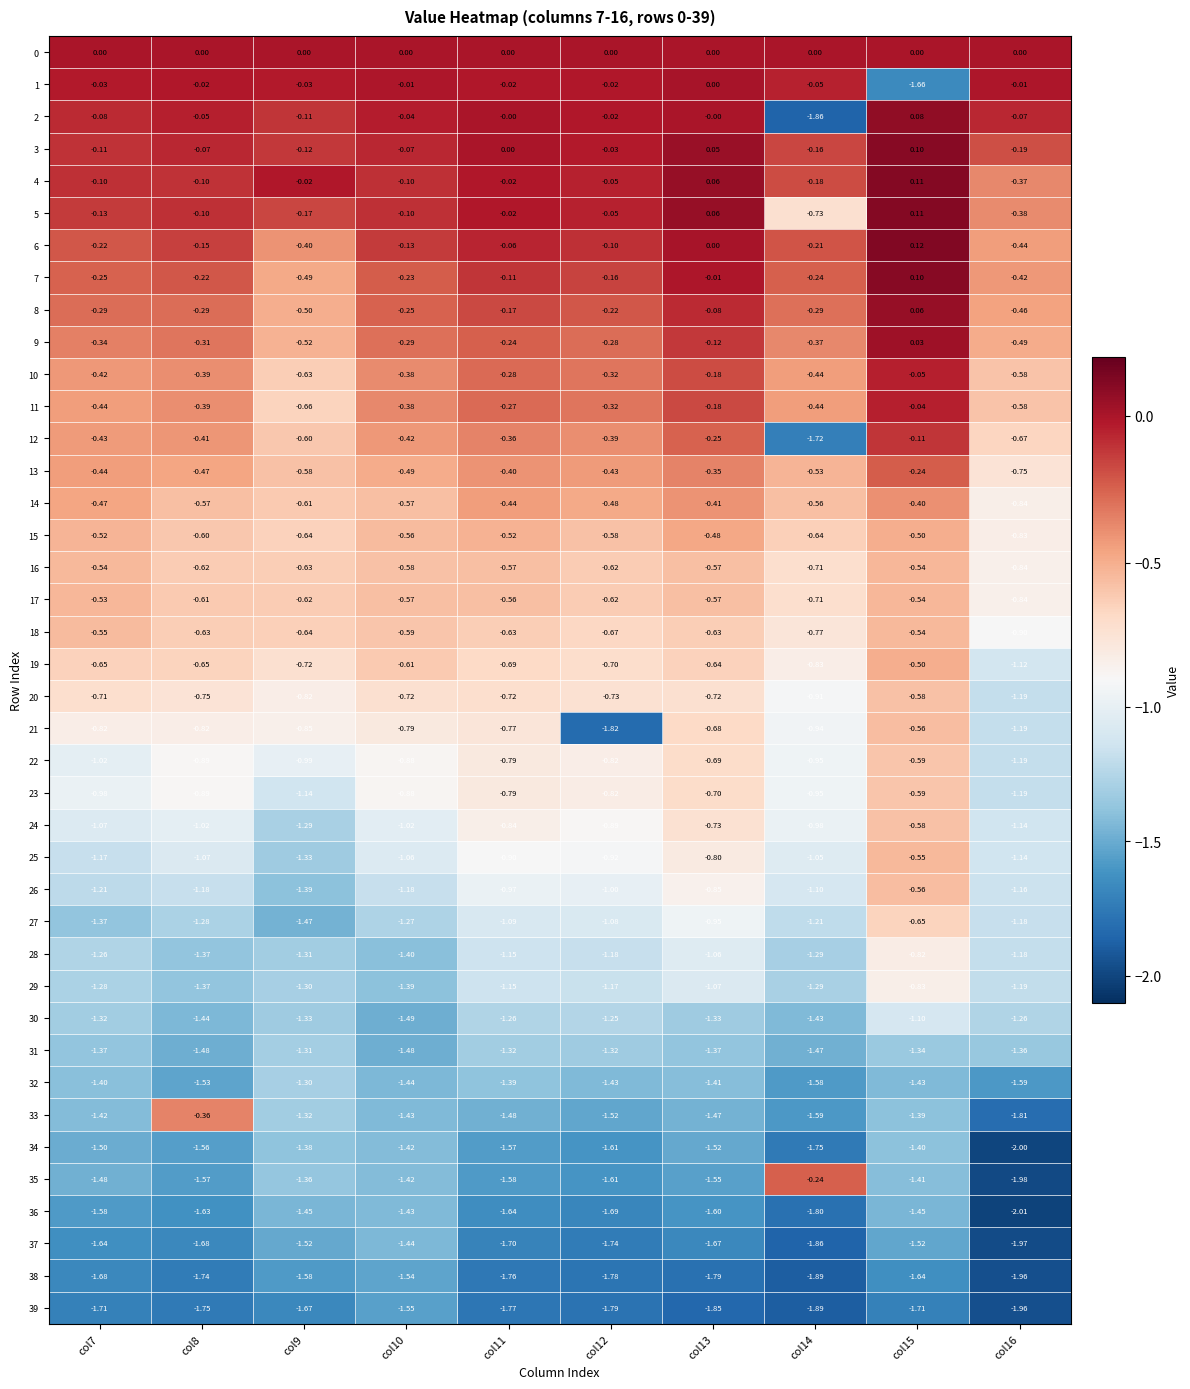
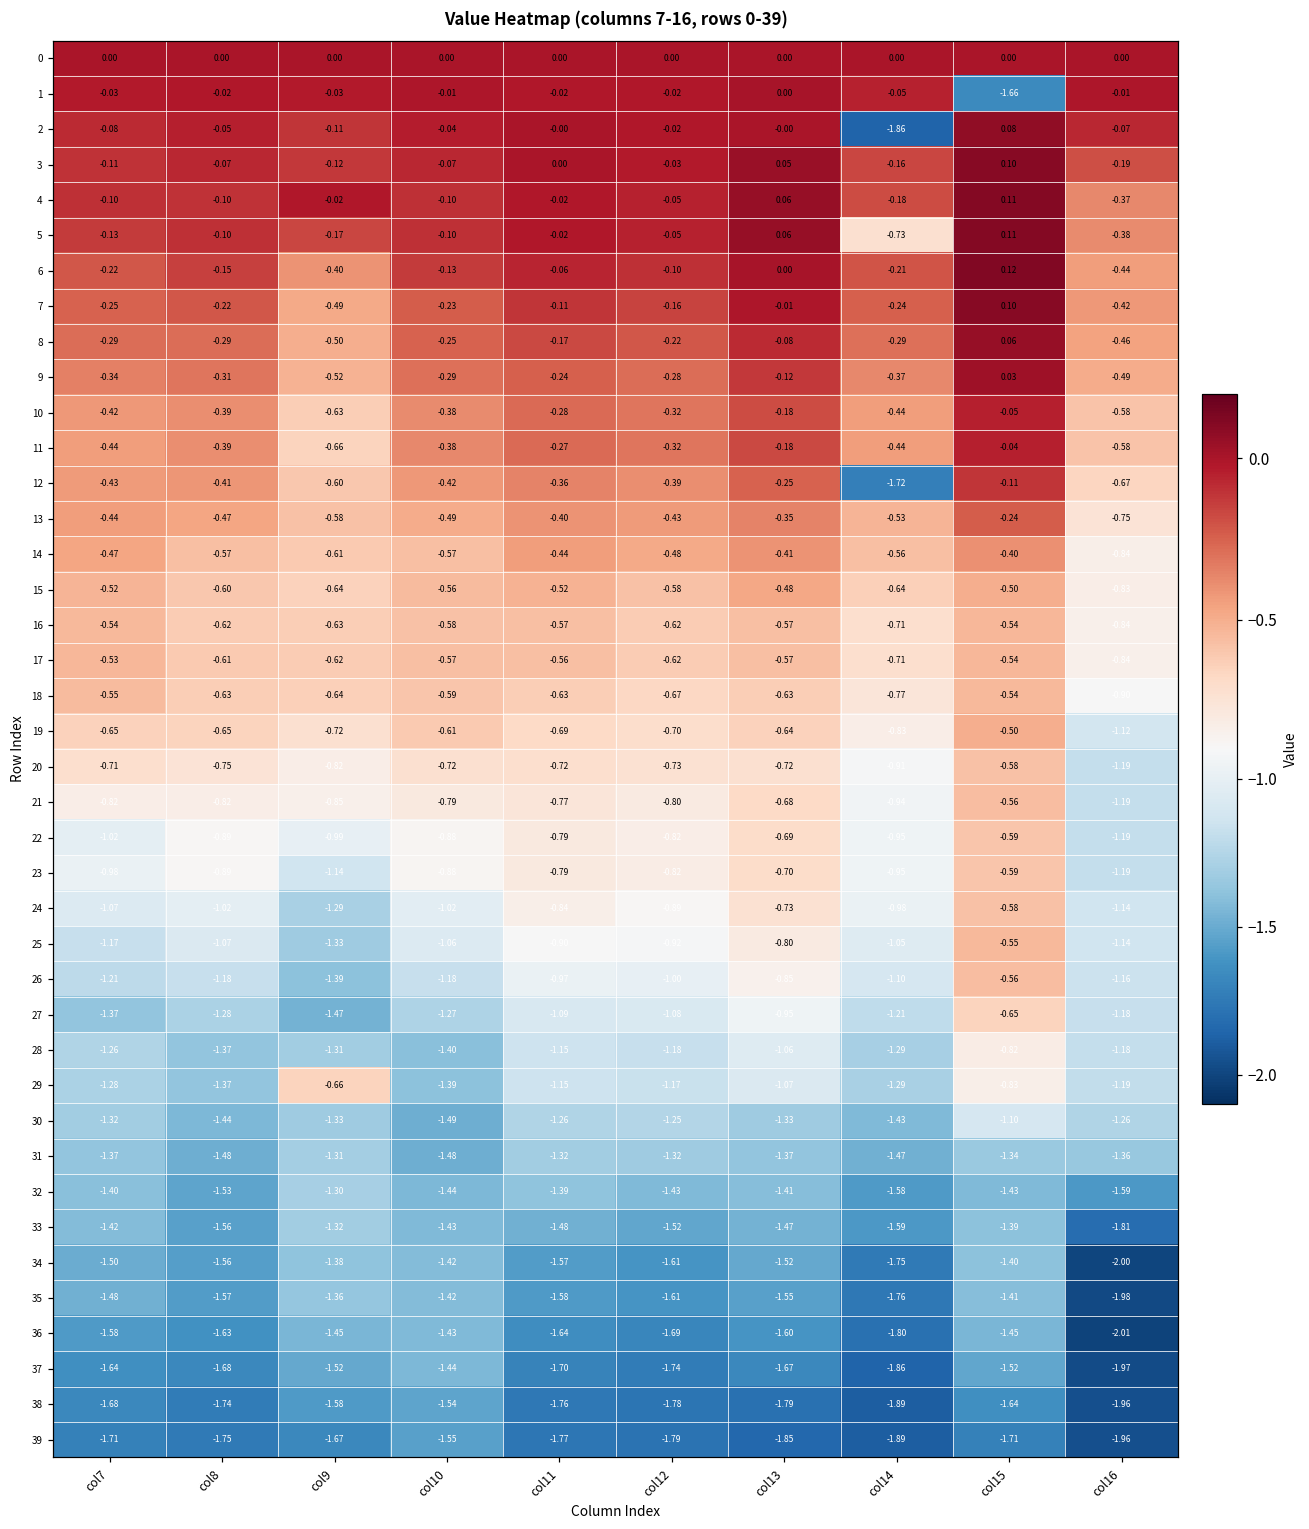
  {
    "21": {
      "col10": -0.79,
      "col11": -0.77,
-     "col12": -1.82,
+     "col12": -0.80,
      "col13": -0.68,
      "col15": -0.56,
      "col16": -1.19
    },
    "29": {
      "col7": -1.28,
      "col8": -1.37,
-     "col9": -1.30,
+     "col9": -0.66,
      "col10": -1.39,
      "col11": -1.15,
      "col12": -1.17,
      "col14": -1.29,
      "col16": -1.19
    },
    "33": {
      "col7": -1.42,
-     "col8": -0.36,
+     "col8": -1.56,
      "col9": -1.32,
      "col10": -1.43,
      "col11": -1.48,
      "col12": -1.52,
      "col13": -1.47,
      "col14": -1.59,
      "col15": -1.39,
      "col16": -1.81
    },
    "35": {
      "col7": -1.48,
      "col8": -1.57,
      "col9": -1.36,
      "col10": -1.42,
      "col11": -1.58,
      "col12": -1.61,
      "col13": -1.55,
-     "col14": -0.24,
+     "col14": -1.76,
      "col15": -1.41,
      "col16": -1.98
    }
  }
